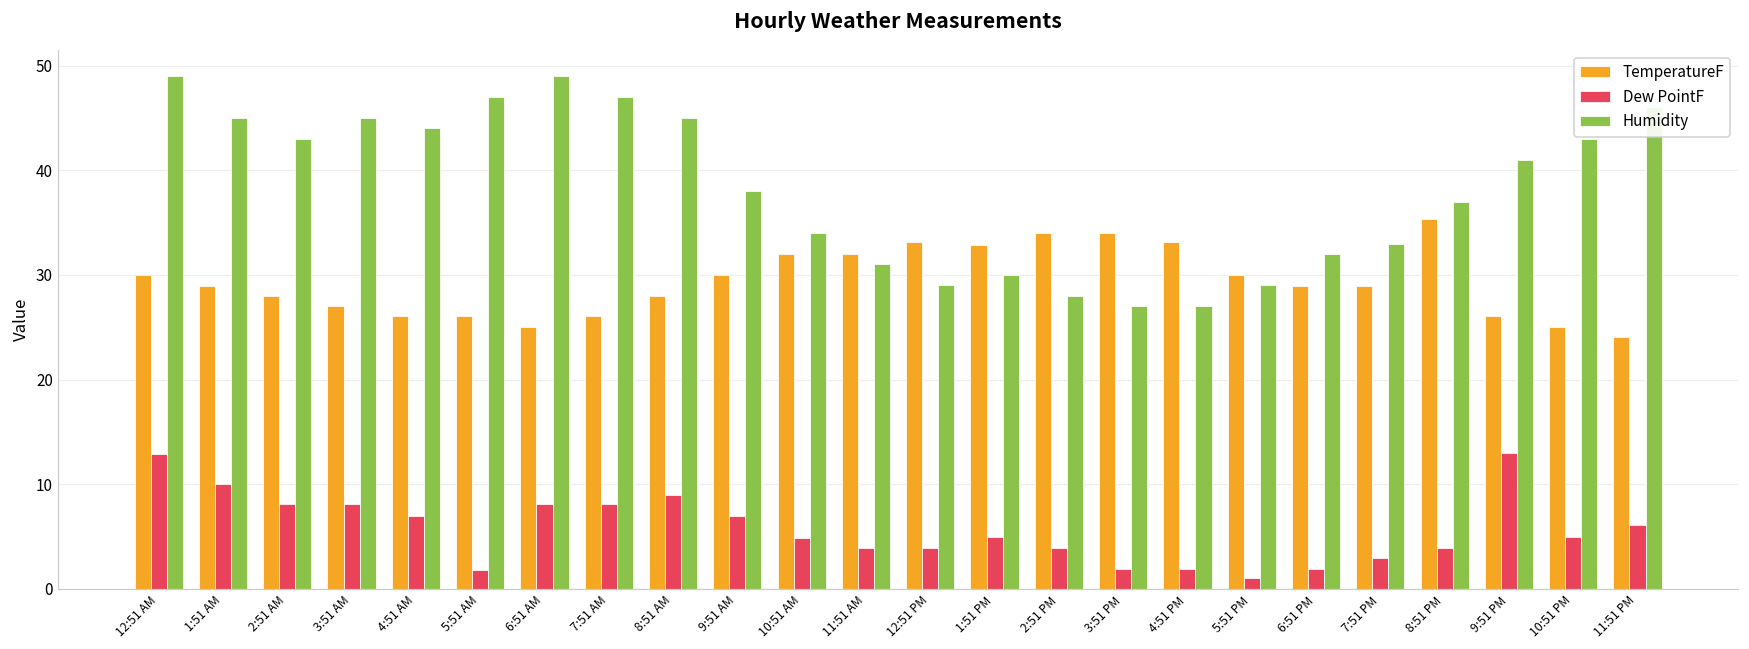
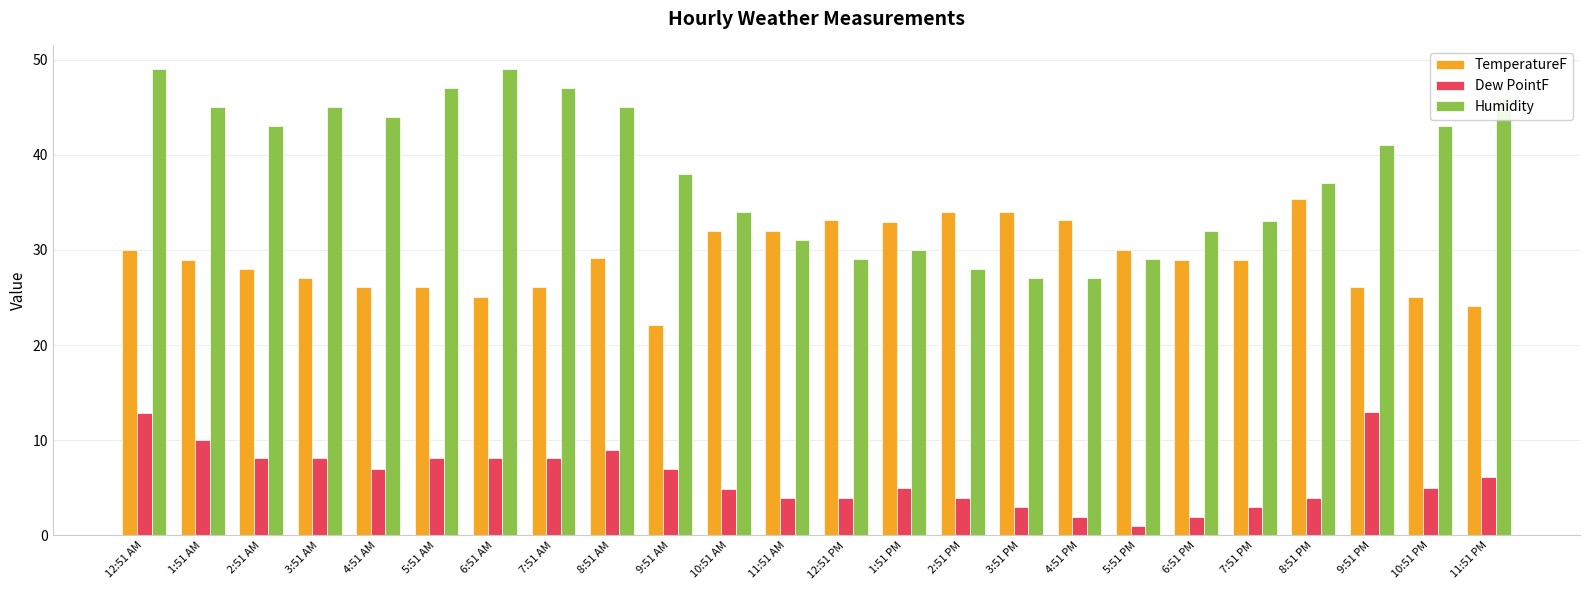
  {
    "TemperatureF": {
      "12:51 AM": 30,
      "1:51 AM": 29,
      "2:51 AM": 28,
      "3:51 AM": 27,
      "4:51 AM": 26,
      "5:51 AM": 26,
      "6:51 AM": 25,
      "7:51 AM": 26,
-     "8:51 AM": 28,
-     "9:51 AM": 30,
+     "8:51 AM": 29,
+     "9:51 AM": 22,
      "10:51 AM": 32,
      "11:51 AM": 32,
      "12:51 PM": 33,
      "1:51 PM": 33,
      "2:51 PM": 34,
      "3:51 PM": 34,
      "4:51 PM": 33,
      "5:51 PM": 30,
      "6:51 PM": 29,
      "7:51 PM": 29,
      "8:51 PM": 35,
      "9:51 PM": 26,
      "10:51 PM": 25,
      "11:51 PM": 24
    },
    "Dew PointF": {
      "12:51 AM": 13,
      "1:51 AM": 10,
      "2:51 AM": 8,
      "3:51 AM": 8,
      "4:51 AM": 7,
-     "5:51 AM": 2,
+     "5:51 AM": 8,
      "6:51 AM": 8,
      "7:51 AM": 8,
      "8:51 AM": 9,
      "9:51 AM": 7,
      "10:51 AM": 5,
      "11:51 AM": 4,
      "12:51 PM": 4,
      "1:51 PM": 5,
      "2:51 PM": 4,
-     "3:51 PM": 2,
+     "3:51 PM": 3,
      "4:51 PM": 2,
      "5:51 PM": 1,
      "6:51 PM": 2,
      "7:51 PM": 3,
      "8:51 PM": 4,
      "9:51 PM": 13,
      "10:51 PM": 5,
      "11:51 PM": 6
    },
    "Humidity": {
      "12:51 AM": 49,
      "1:51 AM": 45,
      "2:51 AM": 43,
      "3:51 AM": 45,
      "4:51 AM": 44,
      "5:51 AM": 47,
      "6:51 AM": 49,
      "7:51 AM": 47,
      "8:51 AM": 45,
      "9:51 AM": 38,
      "10:51 AM": 34,
      "11:51 AM": 31,
      "12:51 PM": 29,
      "1:51 PM": 30,
      "2:51 PM": 28,
      "3:51 PM": 27,
      "4:51 PM": 27,
      "5:51 PM": 29,
      "6:51 PM": 32,
      "7:51 PM": 33,
      "8:51 PM": 37,
      "9:51 PM": 41,
      "10:51 PM": 43
    }
  }
